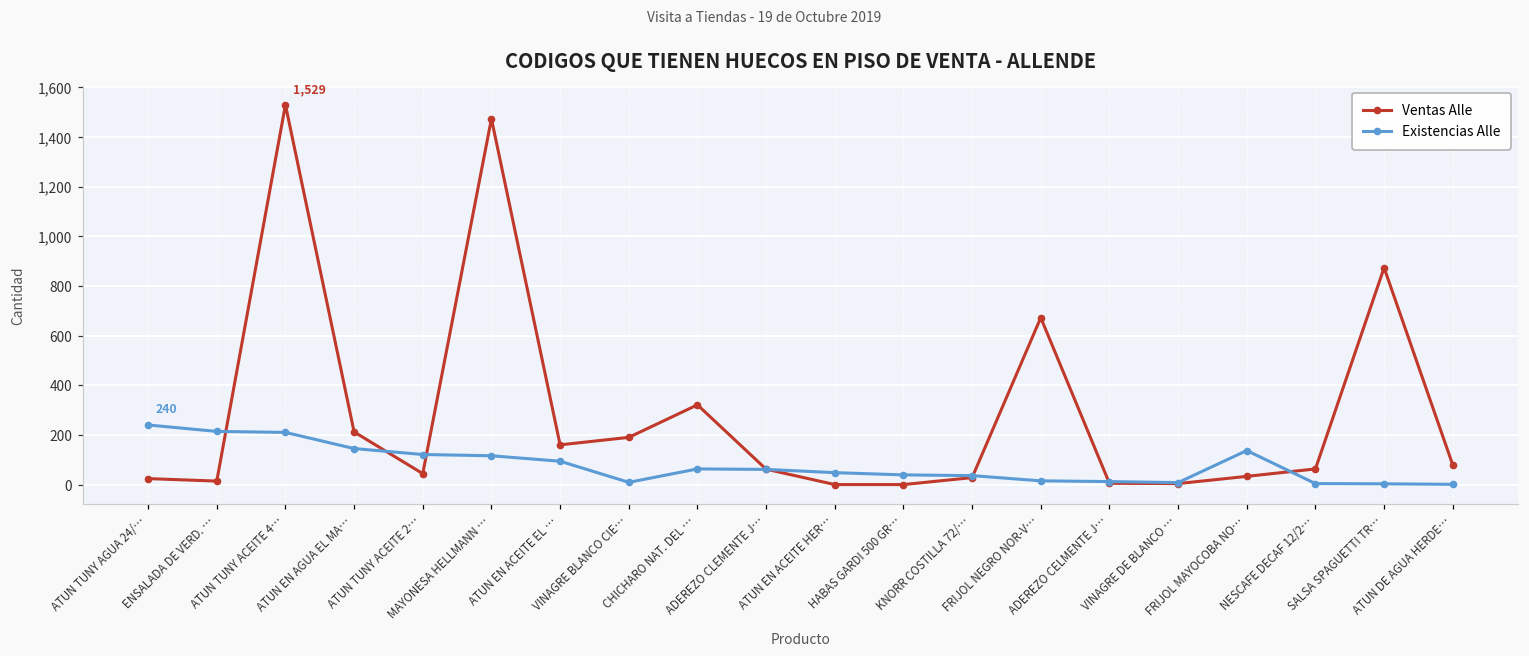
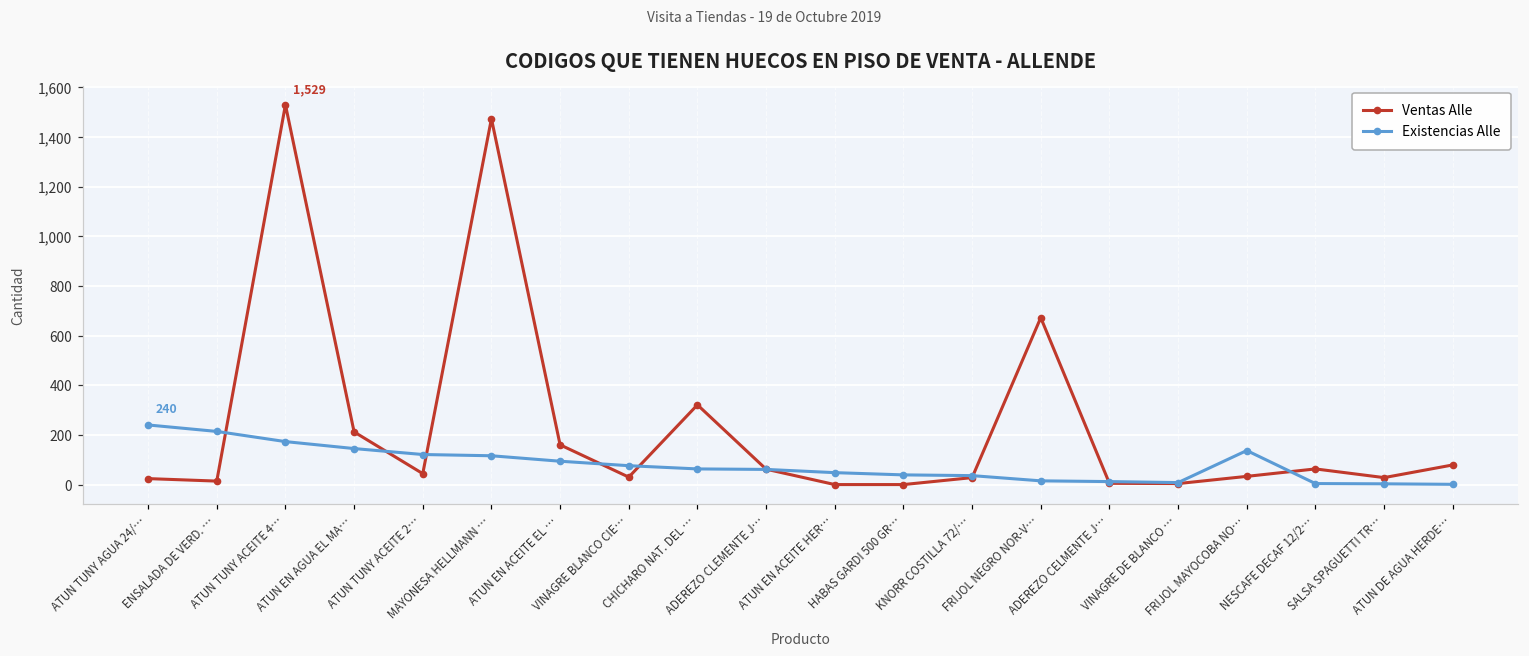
  {
    "Ventas Alle": {
      "ATUN TUNY AGUA 24/…": "20",
      "ENSALADA DE VERD. …": "10",
      "ATUN EN AGUA EL MA…": "210",
      "ATUN TUNY ACEITE 2…": "40",
      "MAYONESA HELLMANN …": "1,470",
      "ATUN EN ACEITE EL …": "160",
-     "VINAGRE BLANCO CIE…": "190",
+     "VINAGRE BLANCO CIE…": "30",
      "CHICHARO NAT. DEL …": "320",
      "ATUN EN ACEITE HER…": "0",
      "HABAS GARDI 500 GR…": "0",
      "FRIJOL NEGRO NOR-V…": "670",
      "FRIJOL MAYOCOBA NO…": "30",
      "NESCAFE DECAF 12/2…": "60",
-     "SALSA SPAGUETTI TR…": "870",
+     "SALSA SPAGUETTI TR…": "30",
      "ATUN DE AGUA HERDE…": "80"
    },
    "Existencias Alle": {
      "ENSALADA DE VERD. …": "210",
-     "ATUN TUNY ACEITE 4…": "210",
+     "ATUN TUNY ACEITE 4…": "170",
      "ATUN EN AGUA EL MA…": "150",
      "ATUN TUNY ACEITE 2…": "120",
      "MAYONESA HELLMANN …": "120",
      "ATUN EN ACEITE EL …": "90",
-     "VINAGRE BLANCO CIE…": "10",
+     "VINAGRE BLANCO CIE…": "80",
      "CHICHARO NAT. DEL …": "60",
      "ATUN EN ACEITE HER…": "50",
      "HABAS GARDI 500 GR…": "40",
      "FRIJOL NEGRO NOR-V…": "20",
      "FRIJOL MAYOCOBA NO…": "140",
      "NESCAFE DECAF 12/2…": "0",
      "SALSA SPAGUETTI TR…": "0",
      "ATUN DE AGUA HERDE…": "0"
    }
  }
